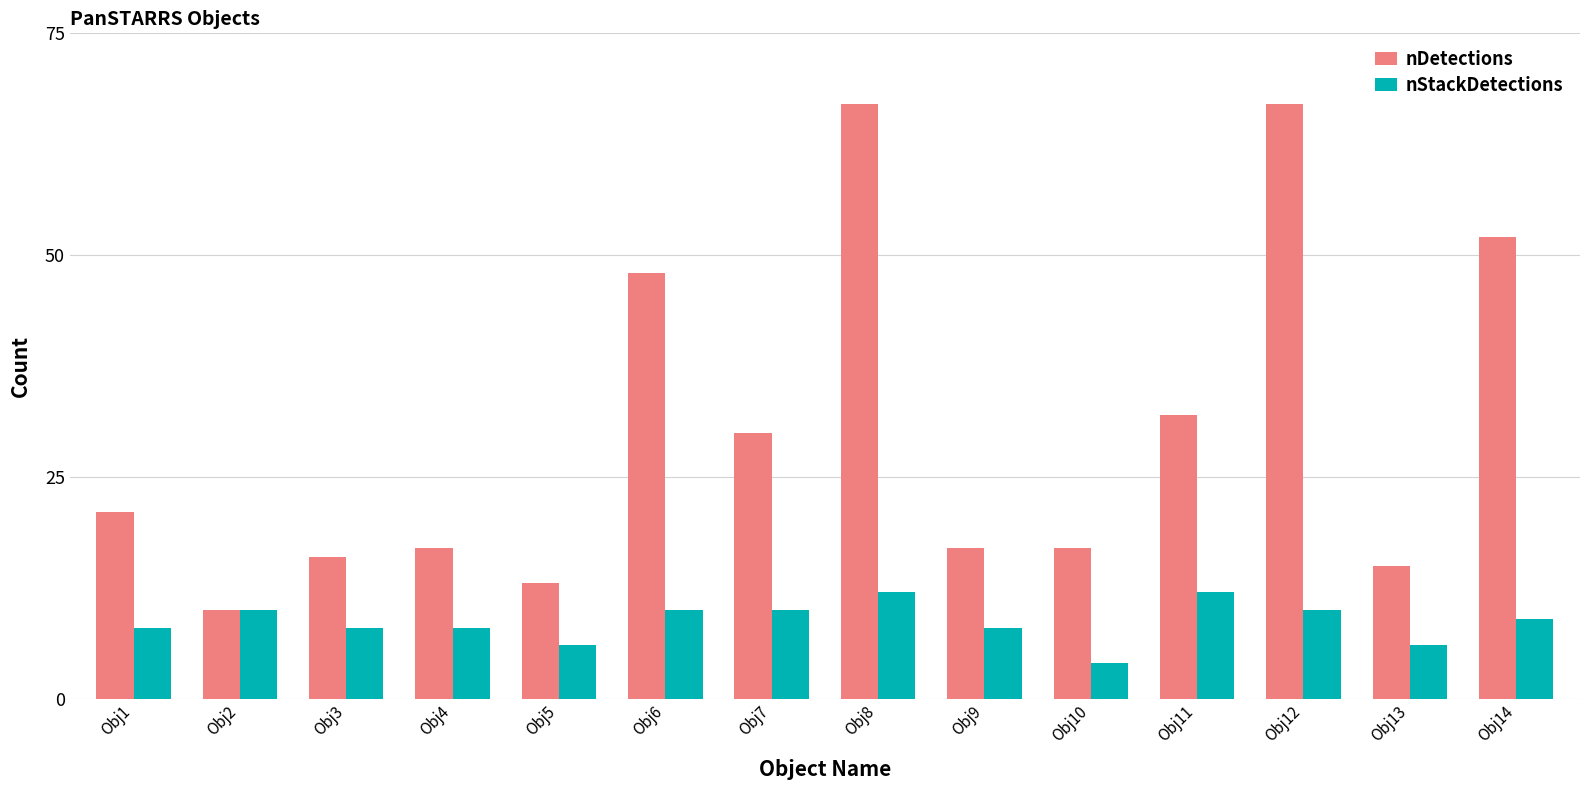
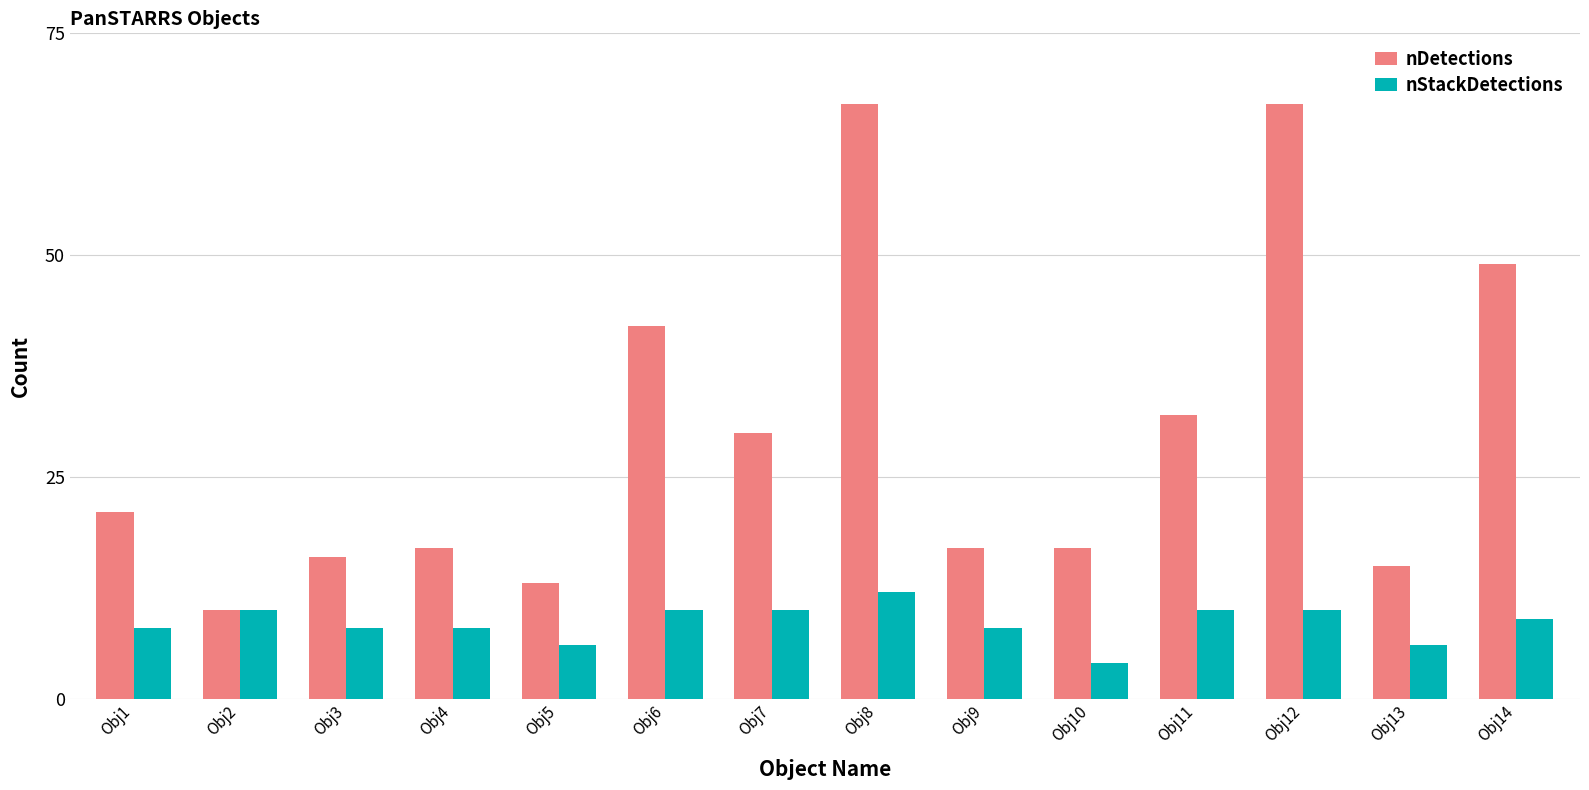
  {
    "nDetections": {
      "Obj1": 21,
      "Obj2": 10,
      "Obj3": 16,
      "Obj4": 17,
      "Obj5": 13,
-     "Obj6": 48,
+     "Obj6": 42,
      "Obj7": 30,
      "Obj8": 67,
      "Obj9": 17,
      "Obj10": 17,
      "Obj11": 32,
      "Obj12": 67,
      "Obj13": 15,
-     "Obj14": 52
+     "Obj14": 49
    },
    "nStackDetections": {
      "Obj1": 8,
      "Obj2": 10,
      "Obj3": 8,
      "Obj4": 8,
      "Obj5": 6,
      "Obj6": 10,
      "Obj7": 10,
      "Obj8": 12,
      "Obj9": 8,
      "Obj10": 4,
-     "Obj11": 12,
+     "Obj11": 10,
      "Obj12": 10,
      "Obj13": 6,
      "Obj14": 9
    }
  }
